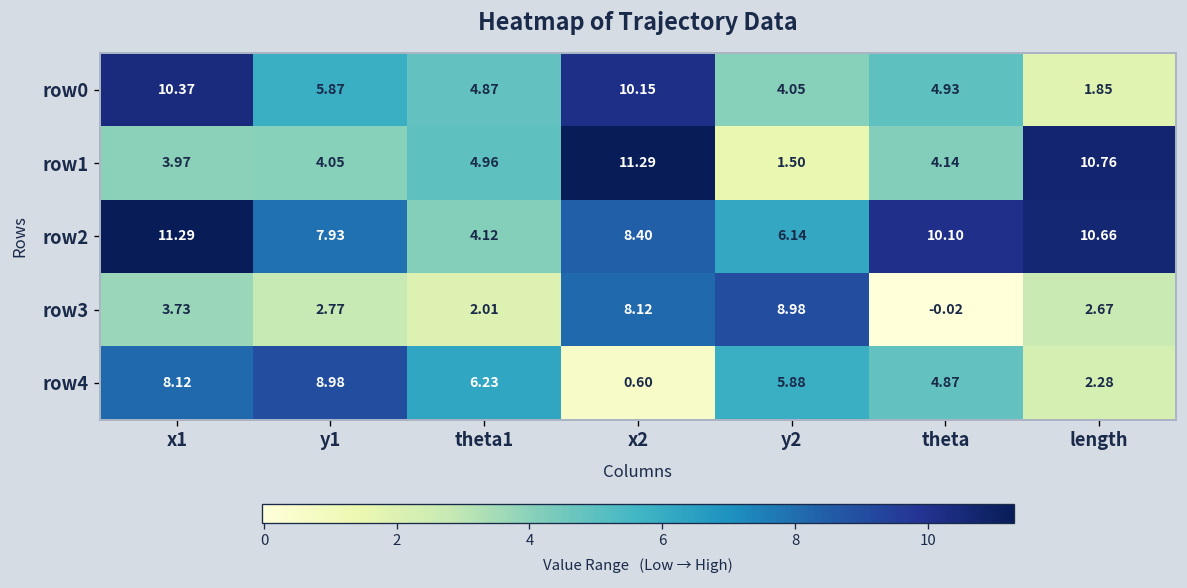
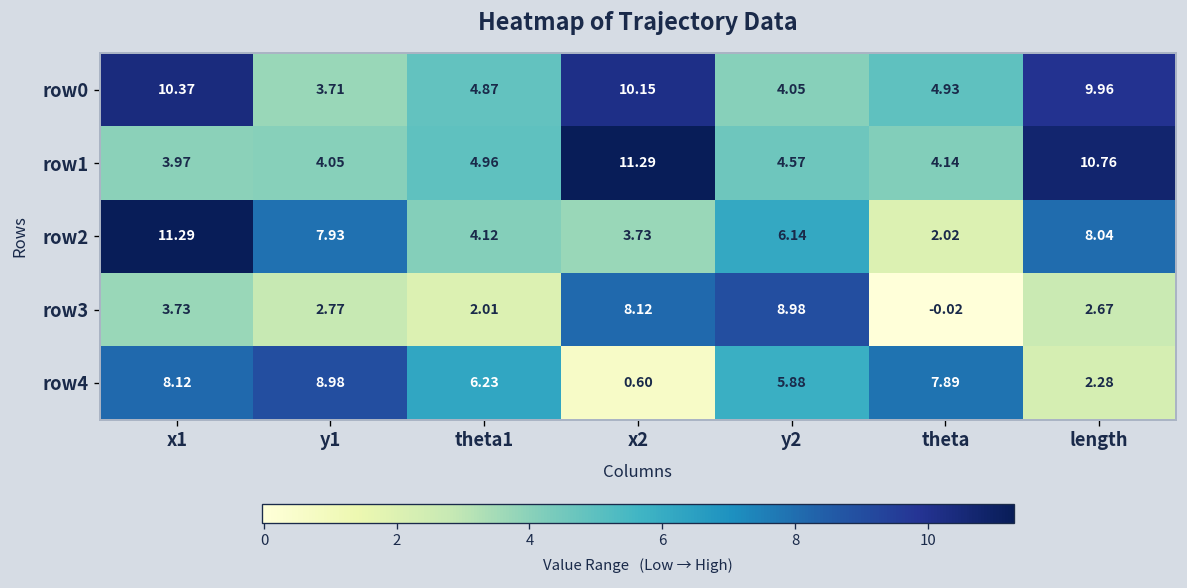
  {
    "row0": {
      "x1": 10.37,
-     "y1": 5.87,
+     "y1": 3.71,
      "theta1": 4.87,
      "x2": 10.15,
      "y2": 4.05,
      "theta": 4.93,
-     "length": 1.85
+     "length": 9.96
    },
    "row1": {
      "x1": 3.97,
      "y1": 4.05,
      "theta1": 4.96,
      "x2": 11.29,
-     "y2": 1.50,
+     "y2": 4.57,
      "theta": 4.14,
      "length": 10.76
    },
    "row2": {
      "x1": 11.29,
      "y1": 7.93,
      "theta1": 4.12,
-     "x2": 8.40,
+     "x2": 3.73,
      "y2": 6.14,
-     "theta": 10.10,
-     "length": 10.66
+     "theta": 2.02,
+     "length": 8.04
    },
    "row3": {
      "x1": 3.73,
      "y1": 2.77,
      "theta1": 2.01,
      "x2": 8.12,
      "y2": 8.98,
      "theta": -0.02,
      "length": 2.67
    },
    "row4": {
      "x1": 8.12,
      "y1": 8.98,
      "theta1": 6.23,
      "x2": 0.60,
      "y2": 5.88,
-     "theta": 4.87,
+     "theta": 7.89,
      "length": 2.28
    }
  }
